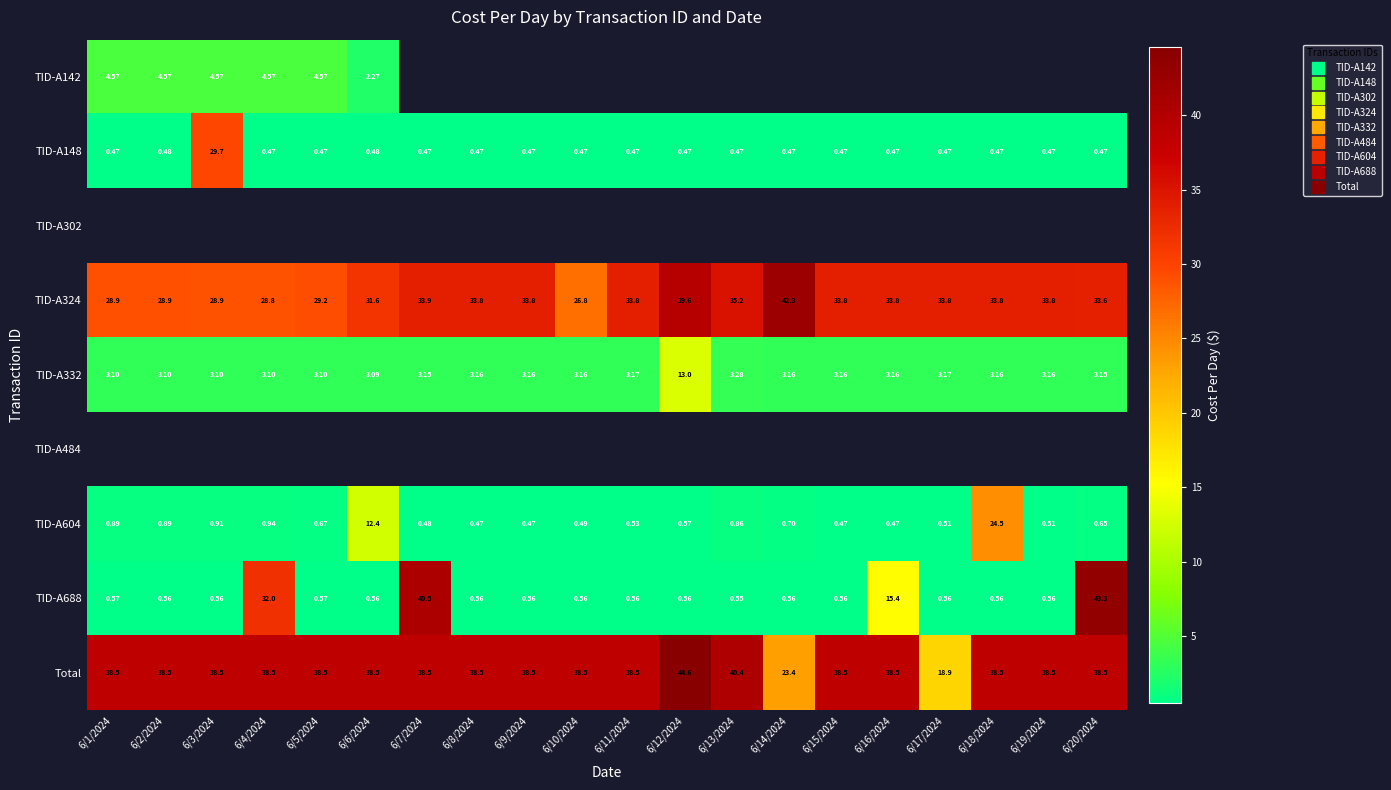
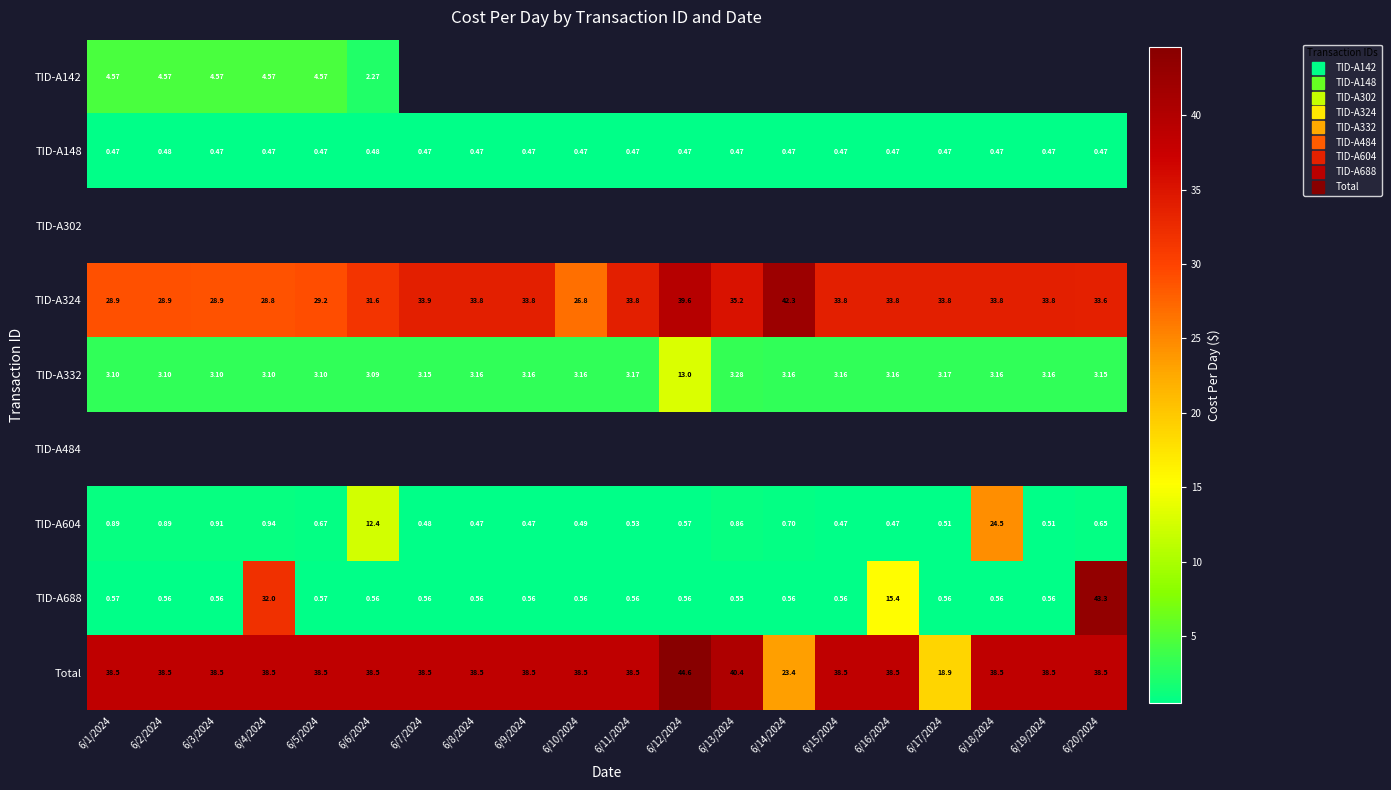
  {
    "TID-A142": {
      "6/1/2024": 4.57,
      "6/2/2024": 4.57,
      "6/3/2024": 4.57,
      "6/4/2024": 4.57,
      "6/5/2024": 4.57,
      "6/6/2024": 2.27
    },
    "TID-A148": {
      "6/1/2024": 0.47,
      "6/2/2024": 0.48,
-     "6/3/2024": 29.7,
+     "6/3/2024": 0.47,
      "6/4/2024": 0.47,
      "6/5/2024": 0.47,
      "6/6/2024": 0.48,
      "6/7/2024": 0.47,
      "6/8/2024": 0.47,
      "6/9/2024": 0.47,
      "6/10/2024": 0.47,
      "6/11/2024": 0.47,
      "6/12/2024": 0.47,
      "6/13/2024": 0.47,
      "6/14/2024": 0.47,
      "6/15/2024": 0.47,
      "6/16/2024": 0.47,
      "6/17/2024": 0.47,
      "6/18/2024": 0.47,
      "6/19/2024": 0.47,
      "6/20/2024": 0.47
    },
    "TID-A324": {
      "6/1/2024": 28.9,
      "6/2/2024": 28.9,
      "6/3/2024": 28.9,
      "6/4/2024": 28.8,
      "6/5/2024": 29.2,
      "6/6/2024": 31.6,
      "6/7/2024": 33.9,
      "6/8/2024": 33.8,
      "6/9/2024": 33.8,
      "6/10/2024": 26.8,
      "6/11/2024": 33.8,
      "6/12/2024": 39.6,
      "6/13/2024": 35.2,
      "6/14/2024": 42.3,
      "6/15/2024": 33.8,
      "6/16/2024": 33.8,
      "6/17/2024": 33.8,
      "6/18/2024": 33.8,
      "6/19/2024": 33.8,
      "6/20/2024": 33.6
    },
    "TID-A332": {
      "6/1/2024": 3.10,
      "6/2/2024": 3.10,
      "6/3/2024": 3.10,
      "6/4/2024": 3.10,
      "6/5/2024": 3.10,
      "6/6/2024": 3.09,
      "6/7/2024": 3.15,
      "6/8/2024": 3.16,
      "6/9/2024": 3.16,
      "6/10/2024": 3.16,
      "6/11/2024": 3.17,
      "6/12/2024": 13.0,
      "6/13/2024": 3.28,
      "6/14/2024": 3.16,
      "6/15/2024": 3.16,
      "6/16/2024": 3.16,
      "6/17/2024": 3.17,
      "6/18/2024": 3.16,
      "6/19/2024": 3.16,
      "6/20/2024": 3.15
    },
    "TID-A604": {
      "6/1/2024": 0.89,
      "6/2/2024": 0.89,
      "6/3/2024": 0.91,
      "6/4/2024": 0.94,
      "6/5/2024": 0.67,
      "6/6/2024": 12.4,
      "6/7/2024": 0.48,
      "6/8/2024": 0.47,
      "6/9/2024": 0.47,
      "6/10/2024": 0.49,
      "6/11/2024": 0.53,
      "6/12/2024": 0.57,
      "6/13/2024": 0.86,
      "6/14/2024": 0.70,
      "6/15/2024": 0.47,
      "6/16/2024": 0.47,
      "6/17/2024": 0.51,
      "6/18/2024": 24.5,
      "6/19/2024": 0.51,
      "6/20/2024": 0.65
    },
    "TID-A688": {
      "6/1/2024": 0.57,
      "6/2/2024": 0.56,
      "6/3/2024": 0.56,
      "6/4/2024": 32.0,
      "6/5/2024": 0.57,
      "6/6/2024": 0.56,
-     "6/7/2024": 40.5,
+     "6/7/2024": 0.56,
      "6/8/2024": 0.56,
      "6/9/2024": 0.56,
      "6/10/2024": 0.56,
      "6/11/2024": 0.56,
      "6/12/2024": 0.56,
      "6/13/2024": 0.55,
      "6/14/2024": 0.56,
      "6/15/2024": 0.56,
      "6/16/2024": 15.4,
      "6/17/2024": 0.56,
      "6/18/2024": 0.56,
      "6/19/2024": 0.56,
      "6/20/2024": 43.3
    },
    "Total": {
      "6/1/2024": 38.5,
      "6/2/2024": 38.5,
      "6/3/2024": 38.5,
      "6/4/2024": 38.5,
      "6/5/2024": 38.5,
      "6/6/2024": 38.5,
      "6/7/2024": 38.5,
      "6/8/2024": 38.5,
      "6/9/2024": 38.5,
      "6/10/2024": 38.5,
      "6/11/2024": 38.5,
      "6/12/2024": 44.6,
      "6/13/2024": 40.4,
      "6/14/2024": 23.4,
      "6/15/2024": 38.5,
      "6/16/2024": 38.5,
      "6/17/2024": 18.9,
      "6/18/2024": 38.5,
      "6/19/2024": 38.5,
      "6/20/2024": 38.5
    }
  }
